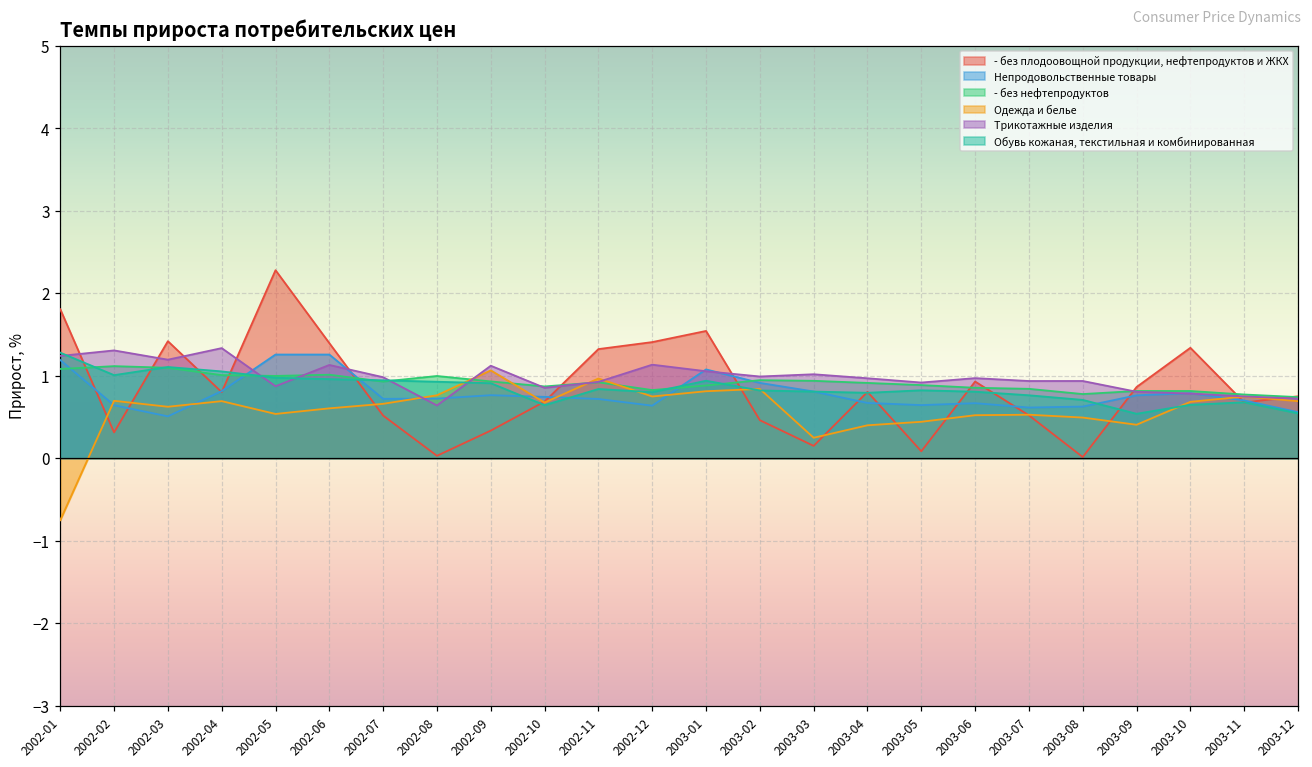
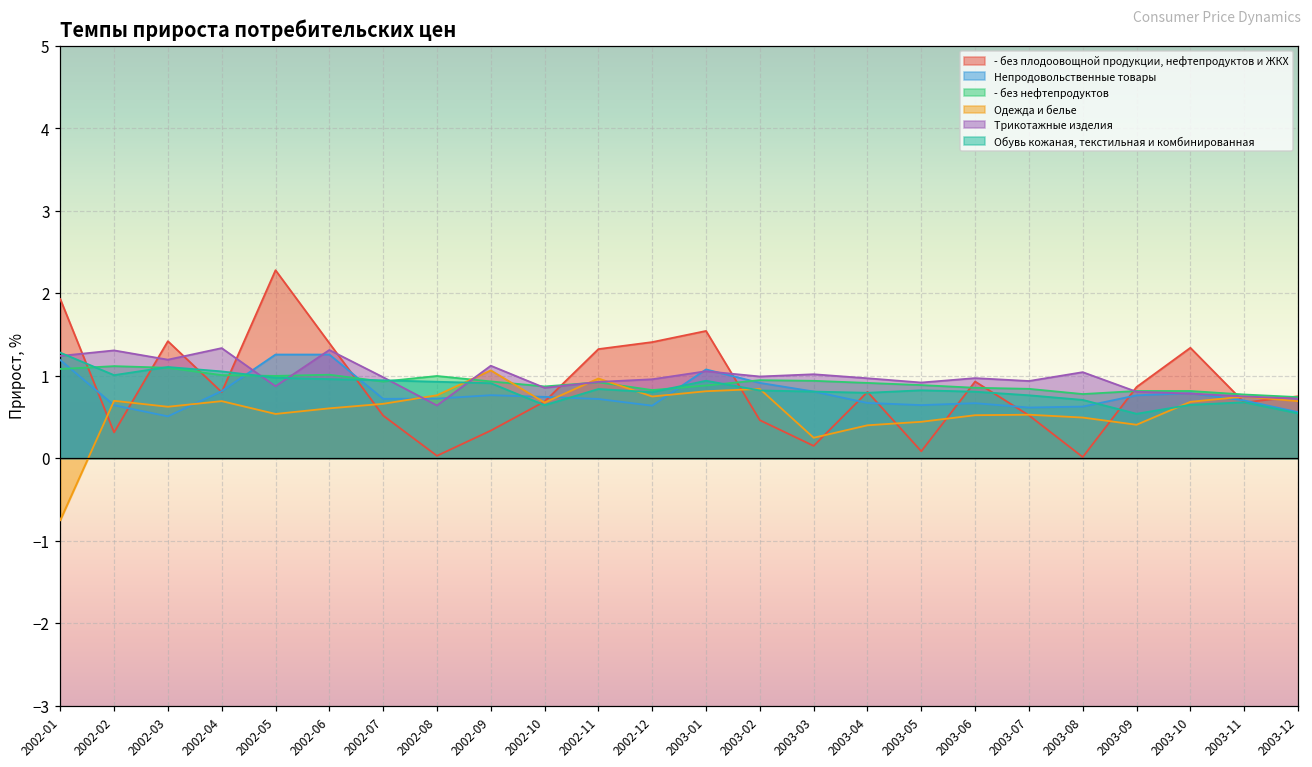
  {
    "- без плодоовощной продукции, нефтепродуктов и ЖКХ": {
-     "2002-01": 1.8,
+     "2002-01": 1.9,
      "2002-02": 0.3,
      "2002-03": 1.4,
      "2002-05": 2.3,
      "2002-06": 1.4,
      "2002-07": 0.5,
      "2002-08": 0.0,
      "2002-09": 0.3,
      "2002-11": 1.3,
      "2002-12": 1.4,
      "2003-01": 1.5,
      "2003-02": 0.5,
      "2003-03": 0.1,
      "2003-05": 0.1,
      "2003-06": 0.9,
      "2003-08": 0.0,
      "2003-09": 0.9,
      "2003-10": 1.3
    },
    "Трикотажные изделия": {
      "2002-01": 1.2,
      "2002-02": 1.3,
      "2002-03": 1.2,
      "2002-04": 1.3,
      "2002-05": 0.9,
-     "2002-06": 1.1,
+     "2002-06": 1.3,
      "2002-07": 1.0,
      "2002-08": 0.6,
      "2002-09": 1.1,
-     "2002-12": 1.1,
+     "2002-12": 1.0,
      "2003-02": 1.0,
      "2003-03": 1.0,
      "2003-04": 1.0,
      "2003-06": 1.0,
      "2003-07": 0.9,
-     "2003-08": 0.9
+     "2003-08": 1.0
    }
  }
